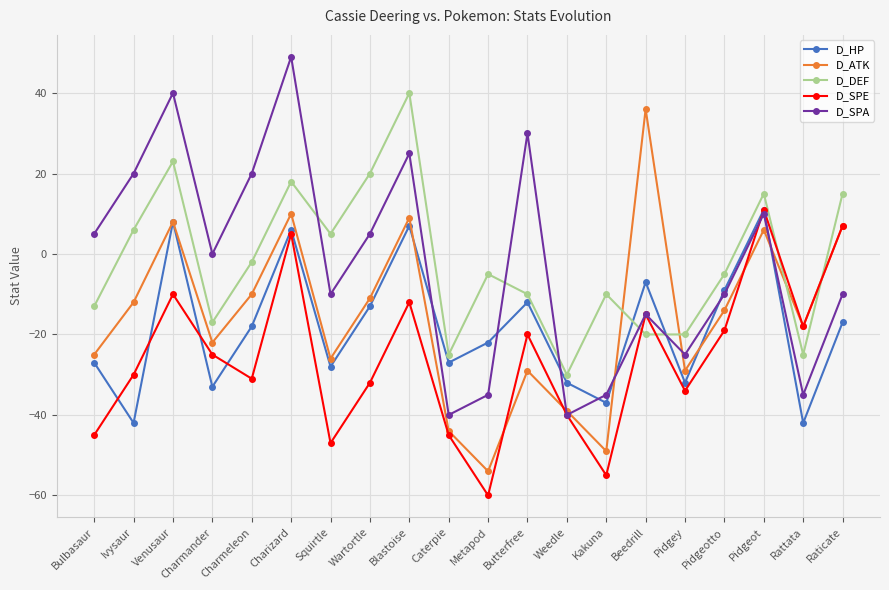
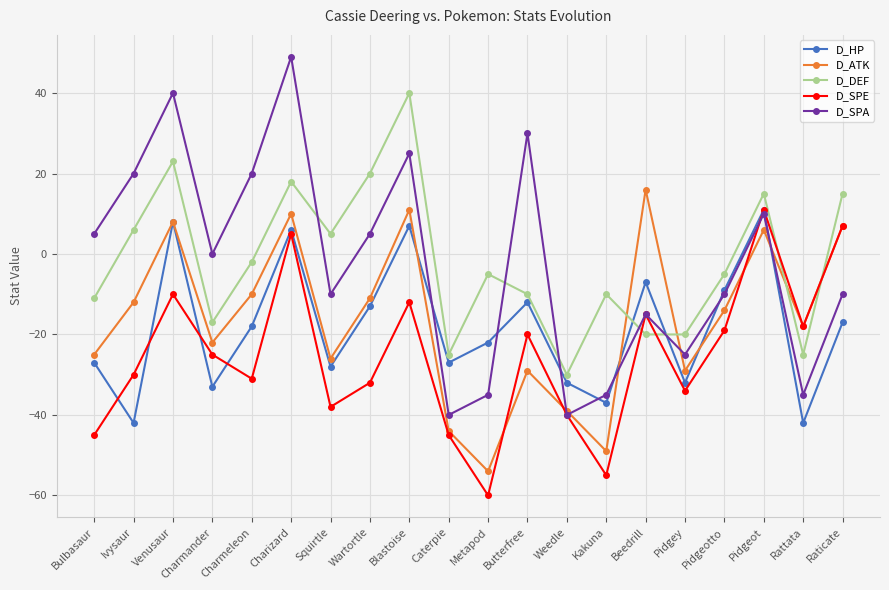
  {
    "D_HP": {
      "Bulbasaur": -27,
      "Ivysaur": -42,
      "Charmander": -33,
      "Charmeleon": -18,
      "Charizard": 6,
      "Squirtle": -28,
      "Wartortle": -13,
      "Blastoise": 7,
      "Caterpie": -27,
      "Metapod": -22,
      "Butterfree": -12,
      "Weedle": -32,
      "Kakuna": -37,
      "Beedrill": -7,
      "Pidgey": -32,
      "Pidgeotto": -9,
      "Rattata": -42,
      "Raticate": -17
    },
    "D_ATK": {
      "Bulbasaur": -25,
      "Ivysaur": -12,
      "Charmander": -22,
      "Charmeleon": -10,
      "Charizard": 10,
      "Squirtle": -26,
      "Wartortle": -11,
-     "Blastoise": 9,
+     "Blastoise": 11,
      "Caterpie": -44,
      "Metapod": -54,
      "Butterfree": -29,
      "Weedle": -39,
      "Kakuna": -49,
-     "Beedrill": 36,
+     "Beedrill": 16,
      "Pidgey": -29,
      "Pidgeotto": -14,
      "Pidgeot": 6
    },
    "D_DEF": {
-     "Bulbasaur": -13,
+     "Bulbasaur": -11,
      "Ivysaur": 6,
      "Venusaur": 23,
      "Charmander": -17,
      "Charmeleon": -2,
      "Charizard": 18,
      "Squirtle": 5,
      "Wartortle": 20,
      "Blastoise": 40,
      "Caterpie": -25,
      "Metapod": -5,
      "Butterfree": -10,
      "Weedle": -30,
      "Kakuna": -10,
      "Beedrill": -20,
      "Pidgey": -20,
      "Pidgeotto": -5,
      "Pidgeot": 15,
      "Rattata": -25,
      "Raticate": 15
    },
    "D_SPE": {
      "Bulbasaur": -45,
      "Ivysaur": -30,
      "Venusaur": -10,
      "Charmander": -25,
      "Charmeleon": -31,
      "Charizard": 5,
-     "Squirtle": -47,
+     "Squirtle": -38,
      "Wartortle": -32,
      "Blastoise": -12,
      "Caterpie": -45,
      "Metapod": -60,
      "Butterfree": -20,
      "Kakuna": -55,
      "Pidgey": -34,
      "Pidgeotto": -19
    },
    "D_SPA": {
      "Bulbasaur": 5,
      "Ivysaur": 20,
      "Venusaur": 40,
      "Charmander": 0,
      "Charmeleon": 20,
      "Charizard": 49,
      "Squirtle": -10,
      "Wartortle": 5,
      "Blastoise": 25,
      "Caterpie": -40,
      "Metapod": -35,
      "Butterfree": 30,
      "Kakuna": -35,
      "Pidgey": -25,
      "Pidgeotto": -10,
      "Pidgeot": 10,
      "Rattata": -35,
      "Raticate": -10
    }
  }
